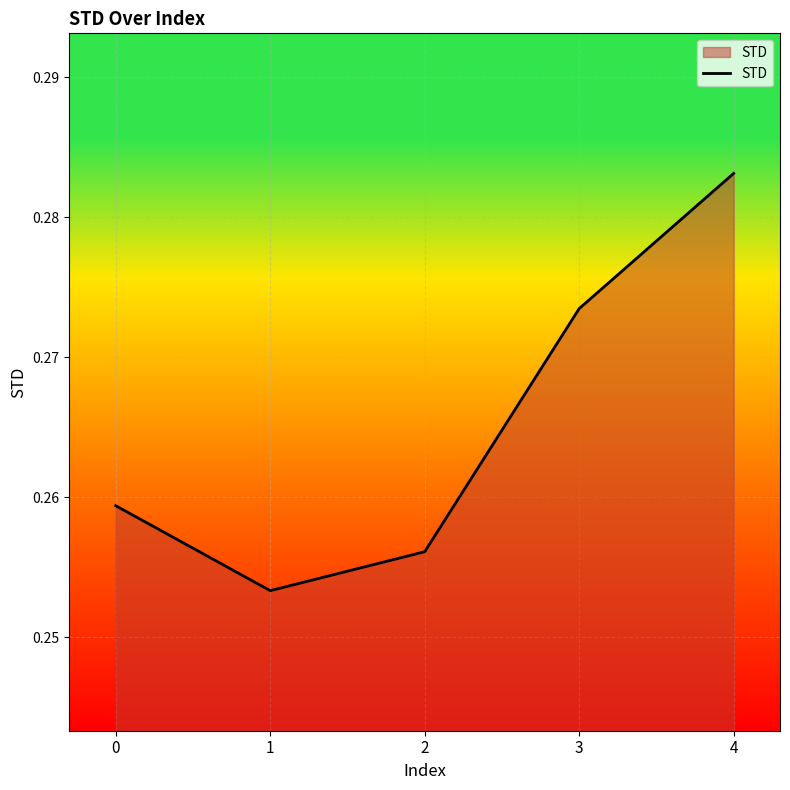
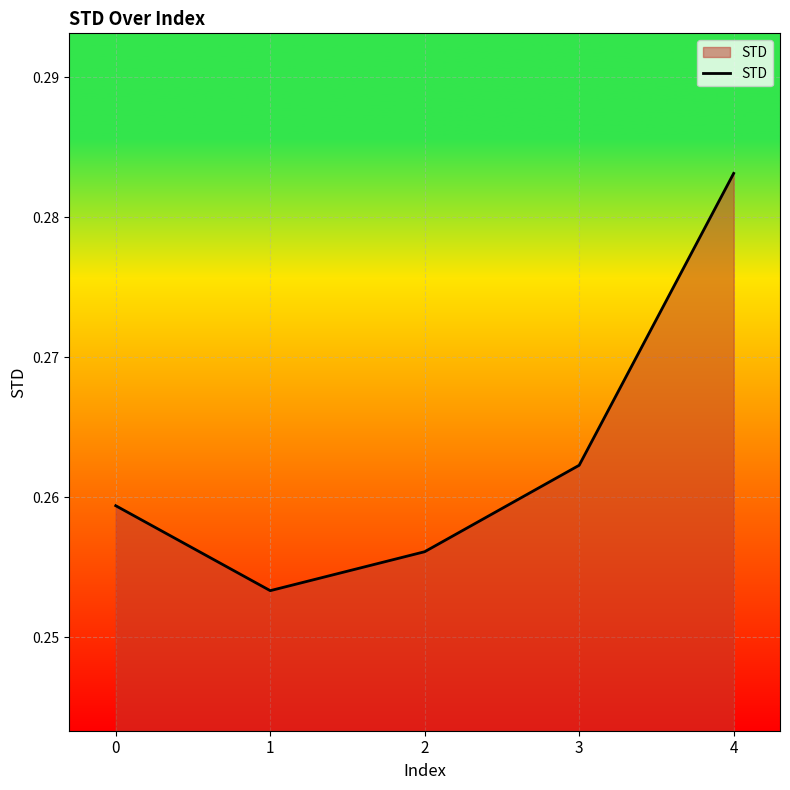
  {
    "0": 0.2594,
    "1": 0.2533,
    "2": 0.2561,
-   "3": 0.2735,
+   "3": 0.2623,
    "4": 0.2831
  }
